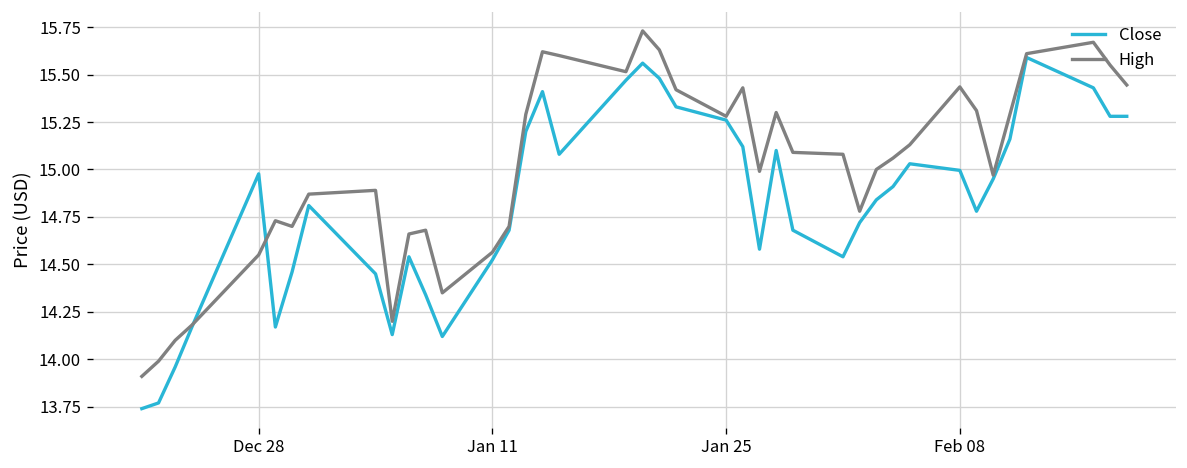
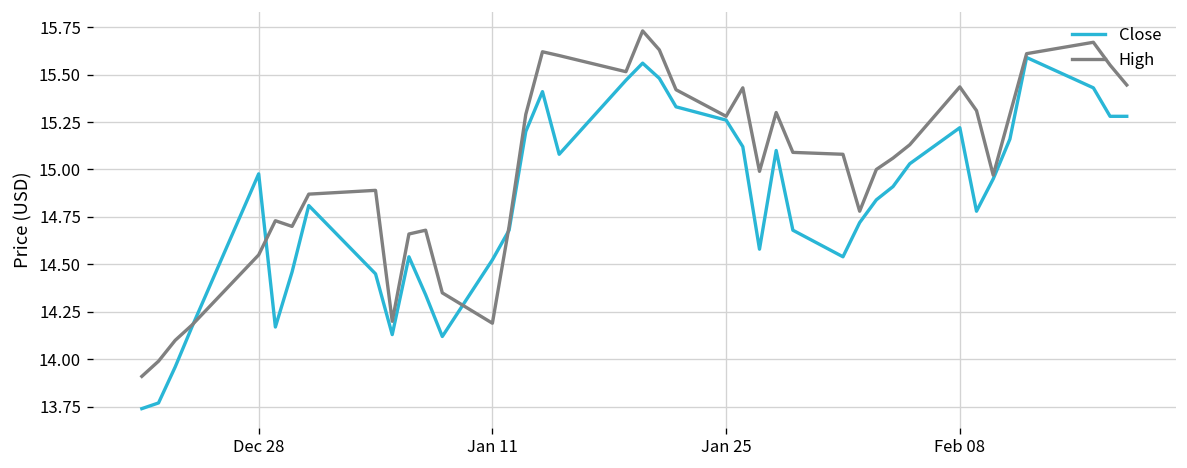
  {
    "Close": {
      "Dec 28": 14.98,
      "Jan 11": 14.52,
      "Jan 25": 15.26,
-     "Feb 08": 15.00
+     "Feb 08": 15.22
    },
    "High": {
      "Dec 28": 14.55,
-     "Jan 11": 14.56,
+     "Jan 11": 14.19,
      "Jan 25": 15.28,
      "Feb 08": 15.44
    }
  }
